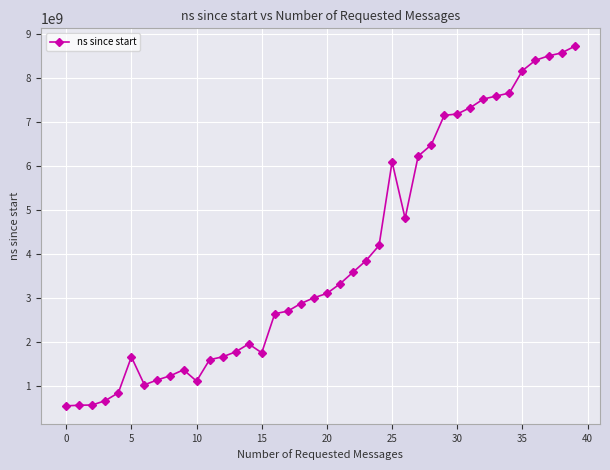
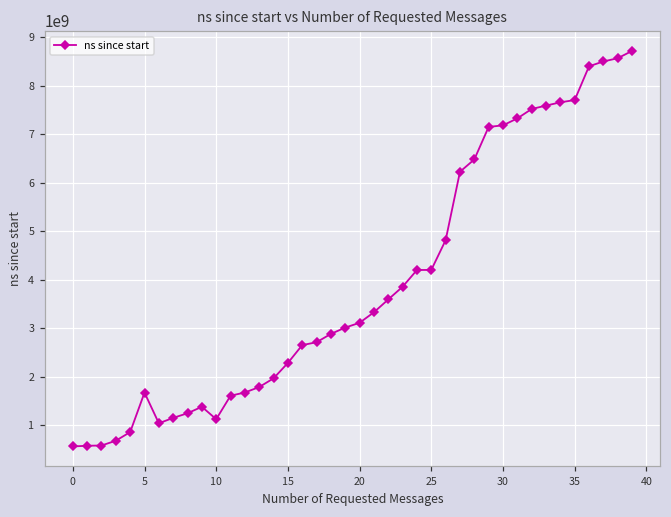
  {
    "0": 600000000,
    "5": 1700000000,
    "10": 1100000000,
-   "15": 1800000000,
+   "15": 2300000000,
    "20": 3100000000,
-   "25": 6100000000,
+   "25": 4200000000,
    "30": 7200000000,
-   "35": 8200000000
+   "35": 7700000000
  }
